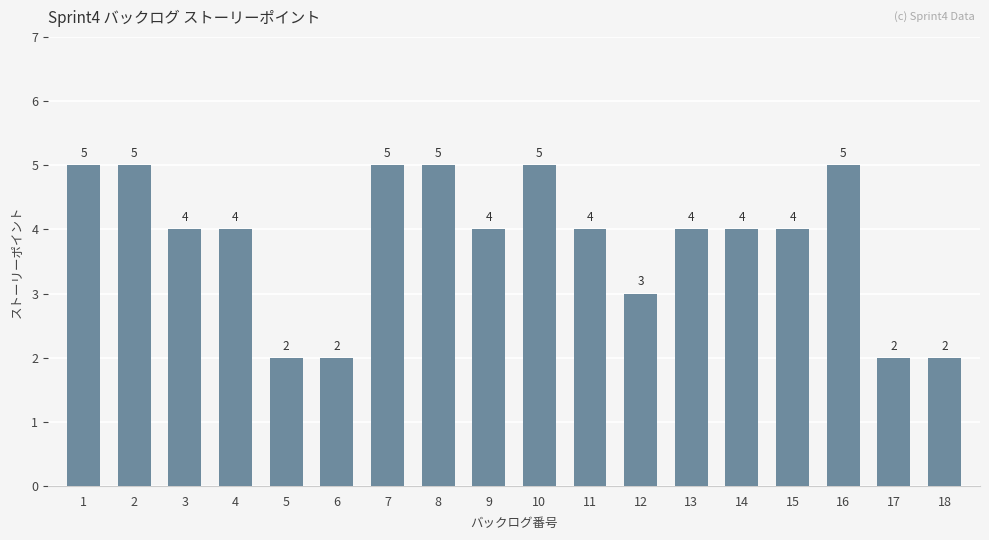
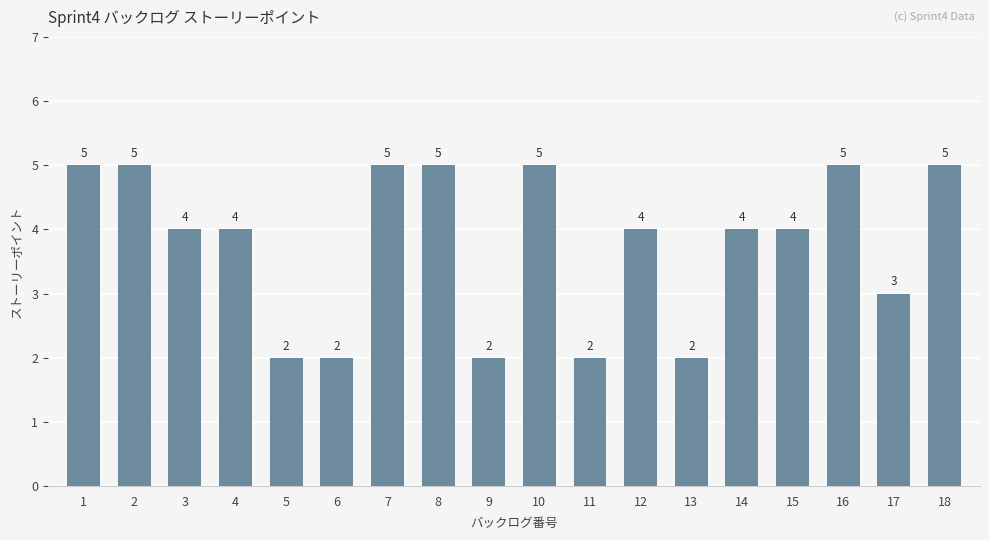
  {
    "1": 5,
    "2": 5,
    "3": 4,
    "4": 4,
    "5": 2,
    "6": 2,
    "7": 5,
    "8": 5,
-   "9": 4,
+   "9": 2,
    "10": 5,
-   "11": 4,
-   "12": 3,
-   "13": 4,
+   "11": 2,
+   "12": 4,
+   "13": 2,
    "14": 4,
    "15": 4,
    "16": 5,
-   "17": 2,
-   "18": 2
+   "17": 3,
+   "18": 5
  }
